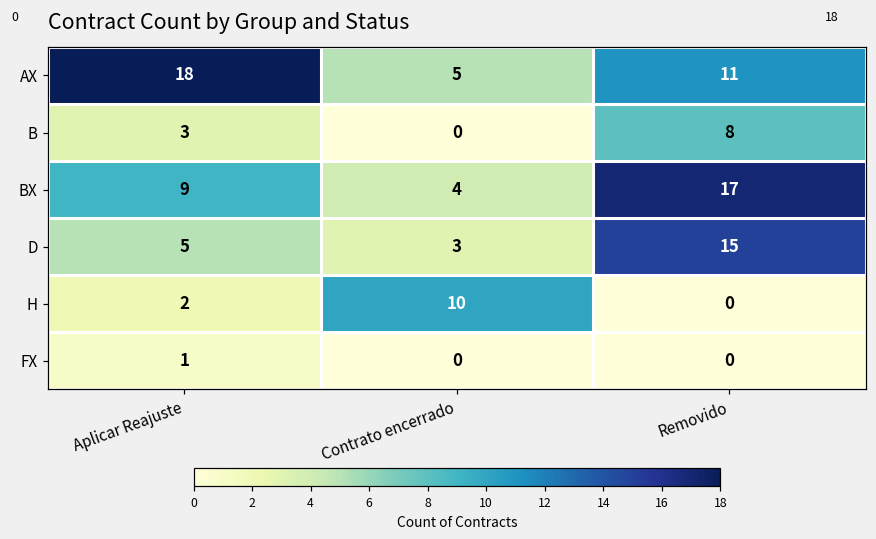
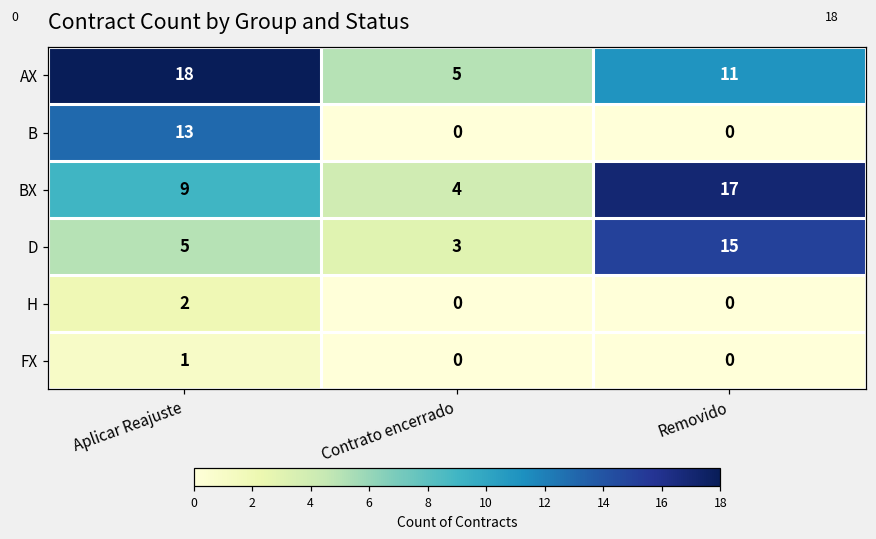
  {
    "AX": {
      "Aplicar Reajuste": 18,
      "Contrato encerrado": 5,
      "Removido": 11
    },
    "B": {
-     "Aplicar Reajuste": 3,
+     "Aplicar Reajuste": 13,
      "Contrato encerrado": 0,
-     "Removido": 8
+     "Removido": 0
    },
    "BX": {
      "Aplicar Reajuste": 9,
      "Contrato encerrado": 4,
      "Removido": 17
    },
    "D": {
      "Aplicar Reajuste": 5,
      "Contrato encerrado": 3,
      "Removido": 15
    },
    "H": {
      "Aplicar Reajuste": 2,
-     "Contrato encerrado": 10,
+     "Contrato encerrado": 0,
      "Removido": 0
    },
    "FX": {
      "Aplicar Reajuste": 1,
      "Contrato encerrado": 0,
      "Removido": 0
    }
  }
